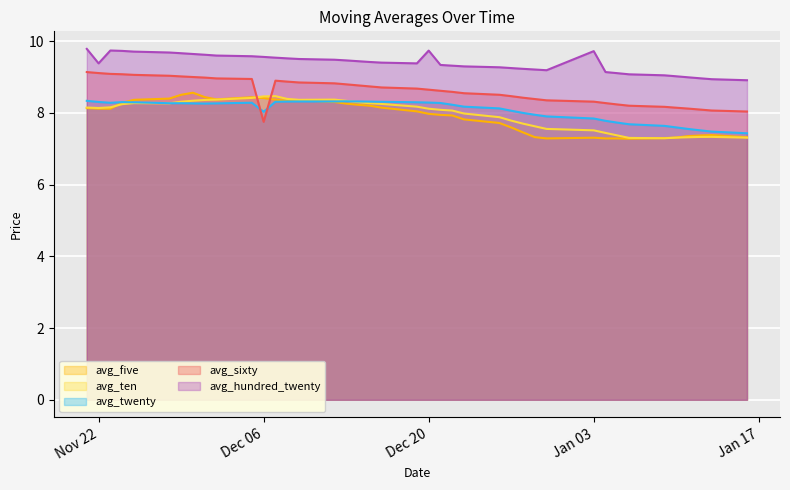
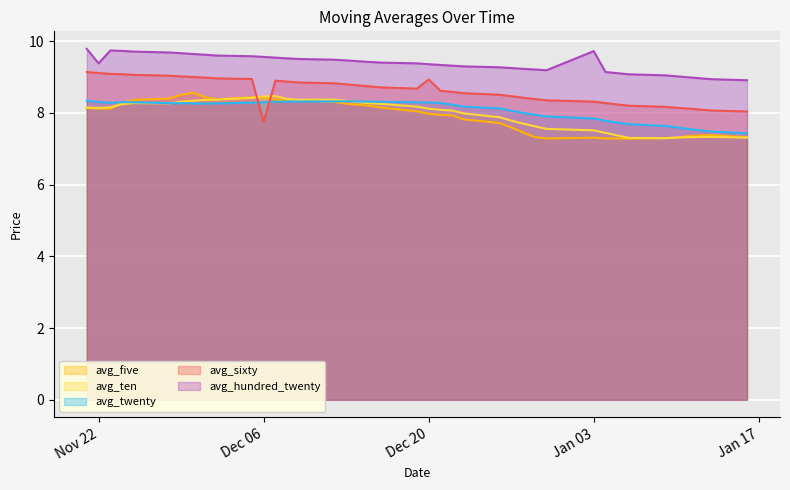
  {
    "avg_twenty": {
      "Nov 22": 8.3,
-     "Dec 06": 8.0,
+     "Dec 06": 8.3,
      "Dec 20": 8.3,
      "Jan 03": 7.8
    },
    "avg_sixty": {
      "Nov 22": 9.1,
      "Dec 06": 7.7,
-     "Dec 20": 8.6,
+     "Dec 20": 8.9,
      "Jan 03": 8.3
    },
    "avg_hundred_twenty": {
      "Nov 22": 9.4,
      "Dec 06": 9.6,
-     "Dec 20": 9.7,
+     "Dec 20": 9.4,
      "Jan 03": 9.7
    }
  }
